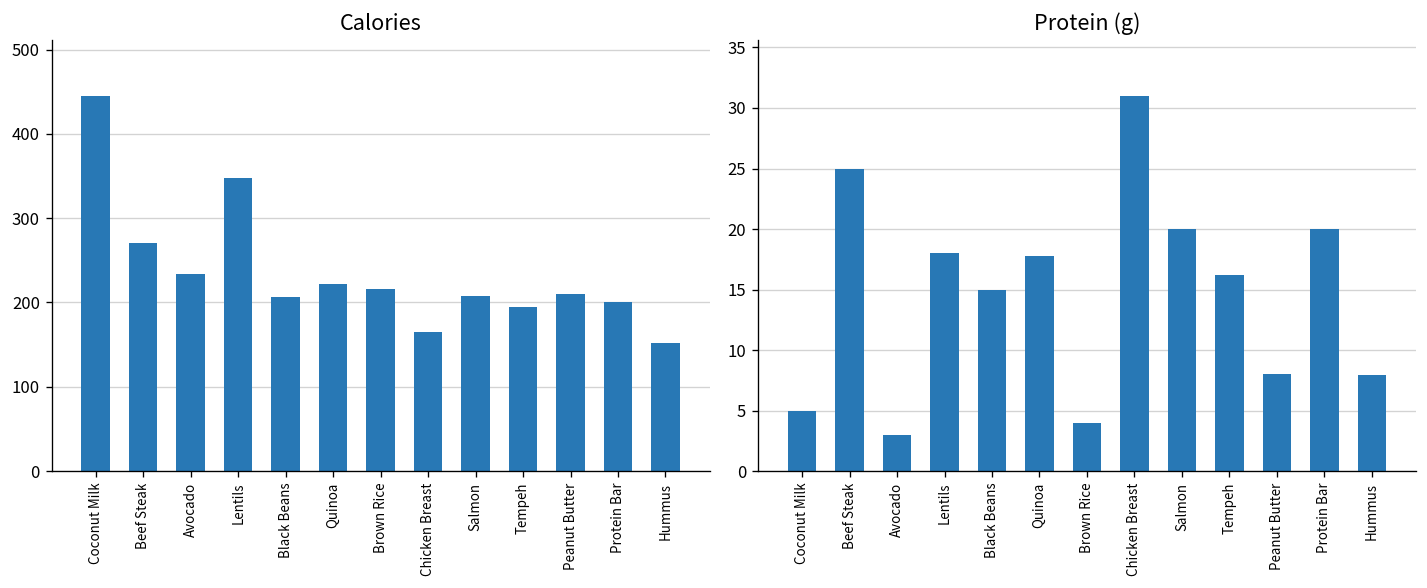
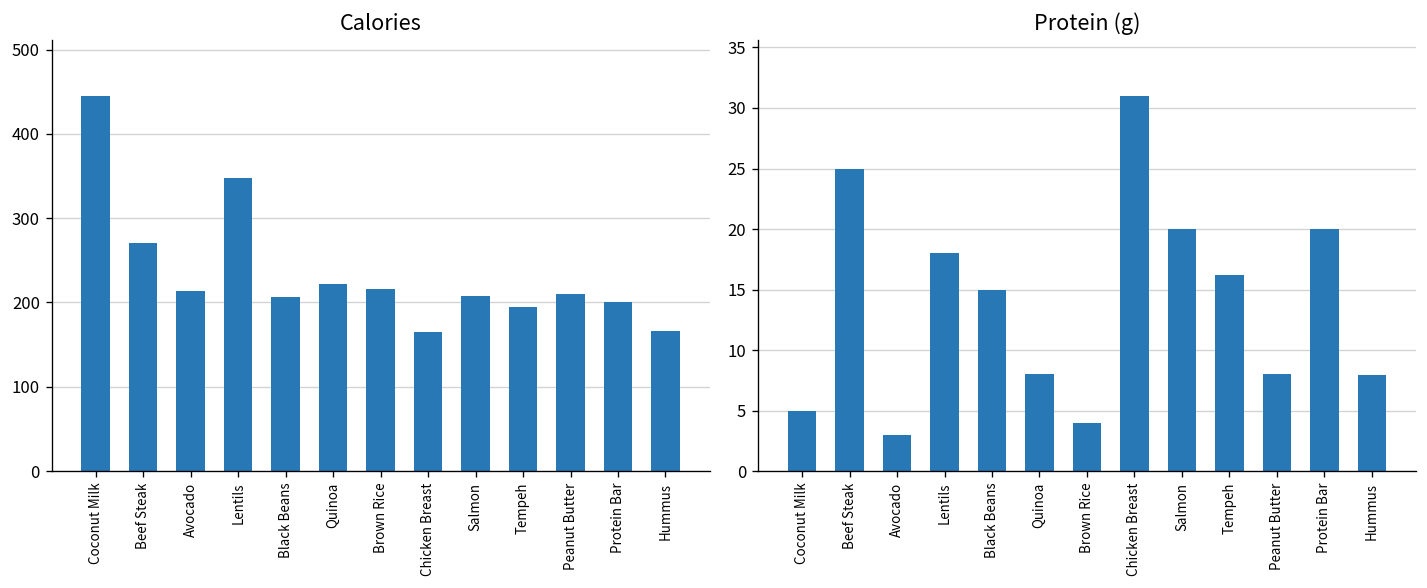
  {
    "Calories": {
      "Coconut Milk": 450,
      "Beef Steak": 270,
-     "Avocado": 230,
+     "Avocado": 210,
      "Lentils": 350,
      "Black Beans": 210,
      "Quinoa": 220,
      "Brown Rice": 220,
      "Chicken Breast": 170,
      "Salmon": 210,
      "Tempeh": 200,
      "Peanut Butter": 210,
      "Protein Bar": 200,
-     "Hummus": 150
+     "Hummus": 170
    },
    "Protein (g)": {
      "Coconut Milk": 5.0,
      "Beef Steak": 25.0,
      "Avocado": 3.0,
      "Lentils": 18.0,
      "Black Beans": 15.0,
-     "Quinoa": 17.8,
+     "Quinoa": 8.0,
      "Brown Rice": 4.0,
      "Chicken Breast": 31.0,
      "Salmon": 20.0,
      "Tempeh": 16.2,
      "Peanut Butter": 8.0,
      "Protein Bar": 20.0,
      "Hummus": 7.9
    }
  }
